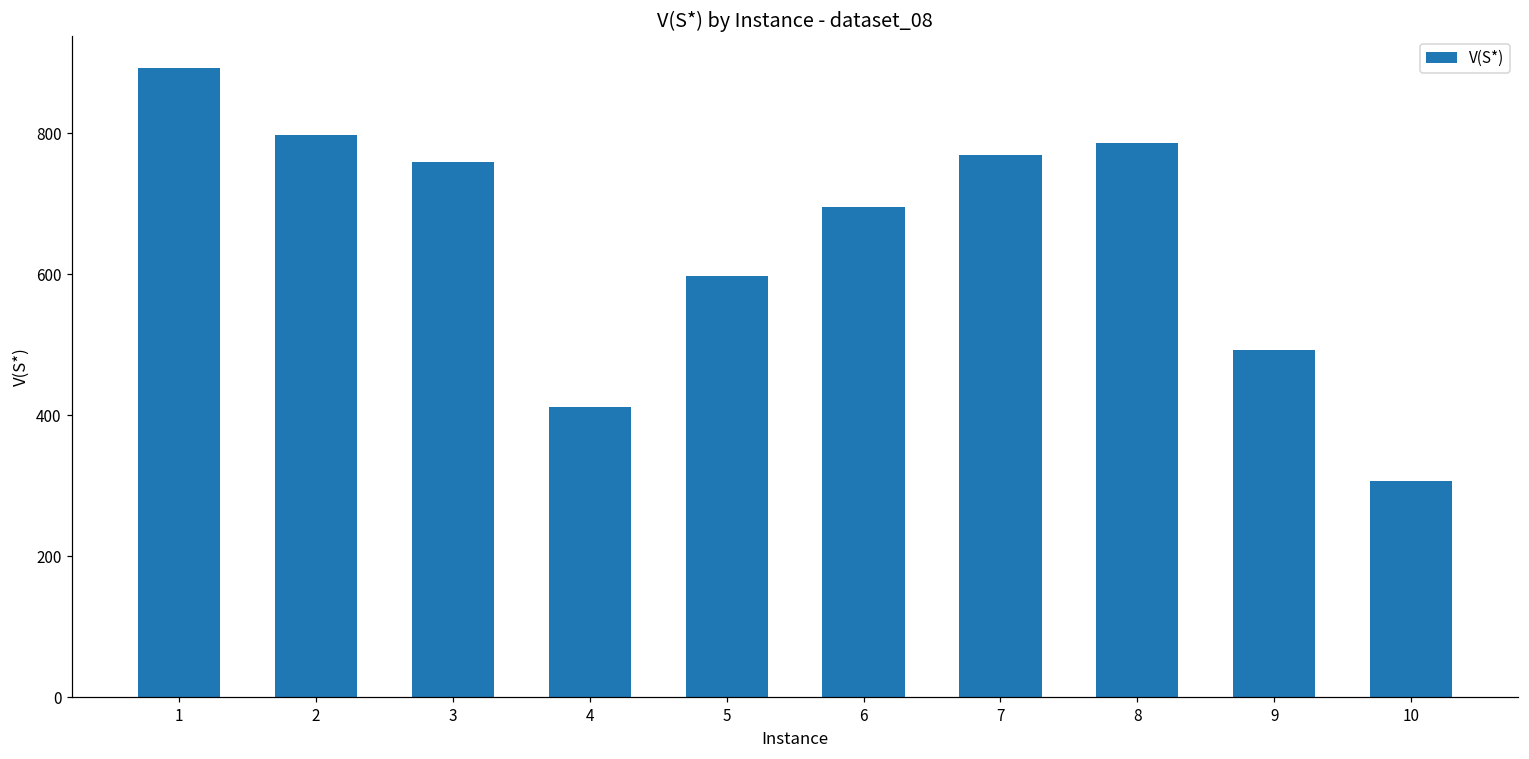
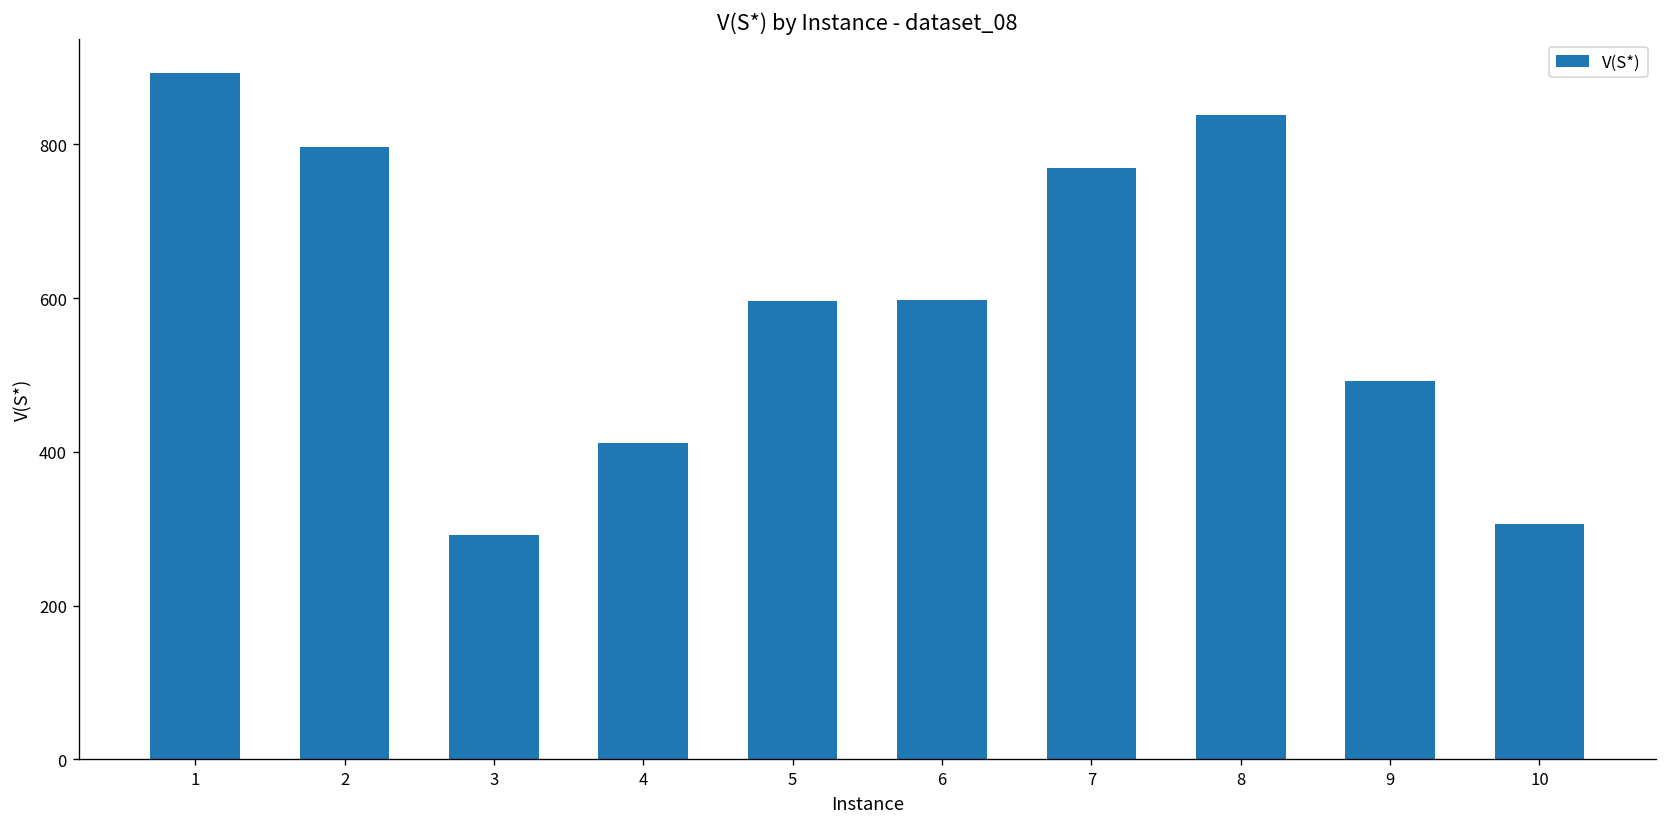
  {
    "1": 890,
    "2": 800,
-   "3": 760,
+   "3": 290,
    "4": 410,
    "5": 600,
-   "6": 700,
+   "6": 600,
    "7": 770,
-   "8": 790,
+   "8": 840,
    "9": 490,
    "10": 310
  }
